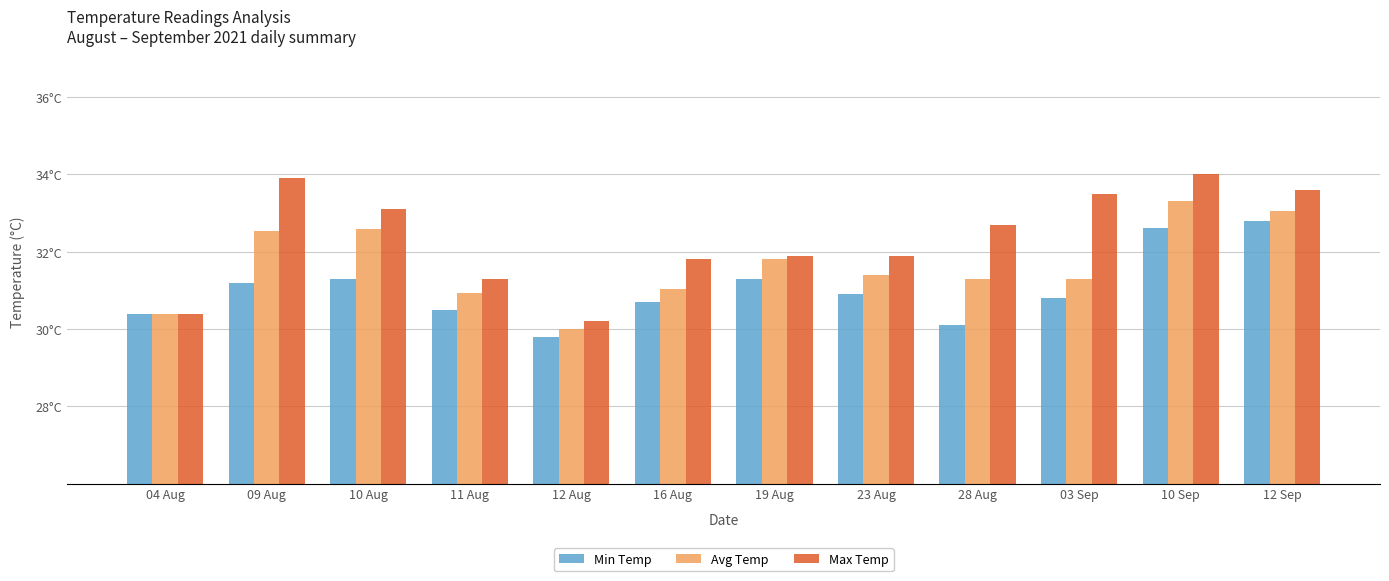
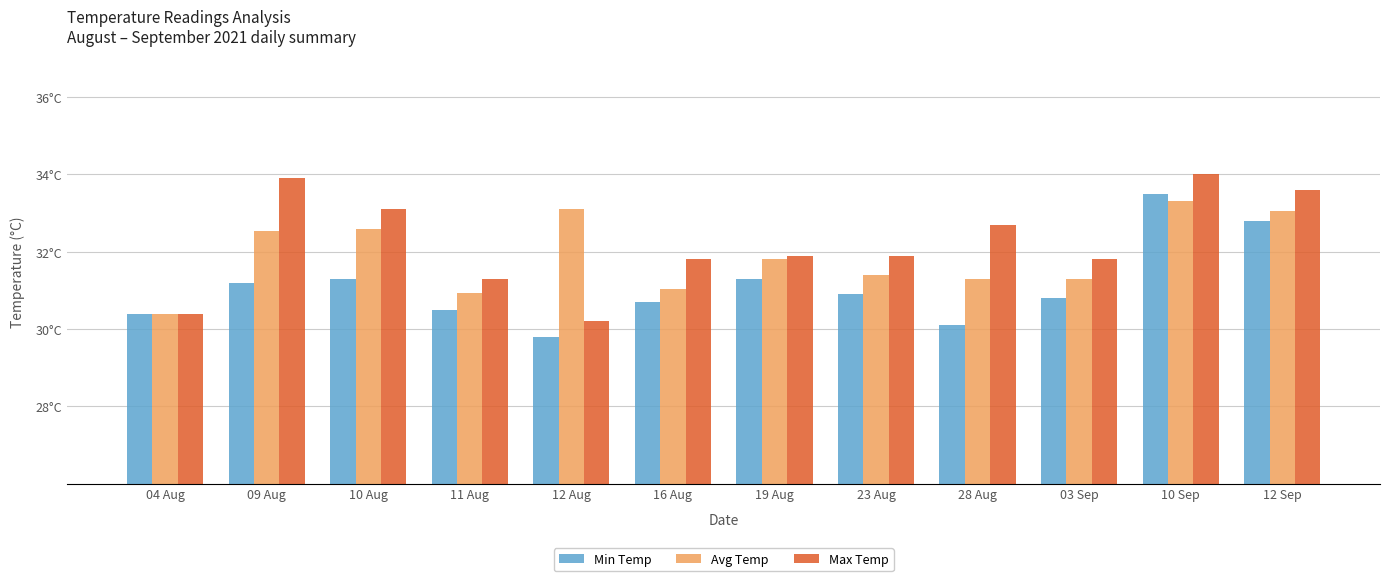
  {
    "Min Temp": {
      "04 Aug": "30.4°C",
      "09 Aug": "31.2°C",
      "10 Aug": "31.3°C",
      "11 Aug": "30.5°C",
      "12 Aug": "29.8°C",
      "16 Aug": "30.7°C",
      "19 Aug": "31.3°C",
      "23 Aug": "30.9°C",
      "28 Aug": "30.1°C",
      "03 Sep": "30.8°C",
-     "10 Sep": "32.6°C",
+     "10 Sep": "33.5°C",
      "12 Sep": "32.8°C"
    },
    "Avg Temp": {
      "04 Aug": "30.4°C",
      "09 Aug": "32.5°C",
      "10 Aug": "32.6°C",
      "11 Aug": "30.9°C",
-     "12 Aug": "30.0°C",
+     "12 Aug": "33.1°C",
      "16 Aug": "31.0°C",
      "19 Aug": "31.8°C",
      "23 Aug": "31.4°C",
      "28 Aug": "31.3°C",
      "03 Sep": "31.3°C",
      "10 Sep": "33.3°C",
      "12 Sep": "33.1°C"
    },
    "Max Temp": {
      "04 Aug": "30.4°C",
      "09 Aug": "33.9°C",
      "10 Aug": "33.1°C",
      "11 Aug": "31.3°C",
      "12 Aug": "30.2°C",
      "16 Aug": "31.8°C",
      "19 Aug": "31.9°C",
      "23 Aug": "31.9°C",
      "28 Aug": "32.7°C",
-     "03 Sep": "33.5°C",
+     "03 Sep": "31.8°C",
      "10 Sep": "34.0°C",
      "12 Sep": "33.6°C"
    }
  }
